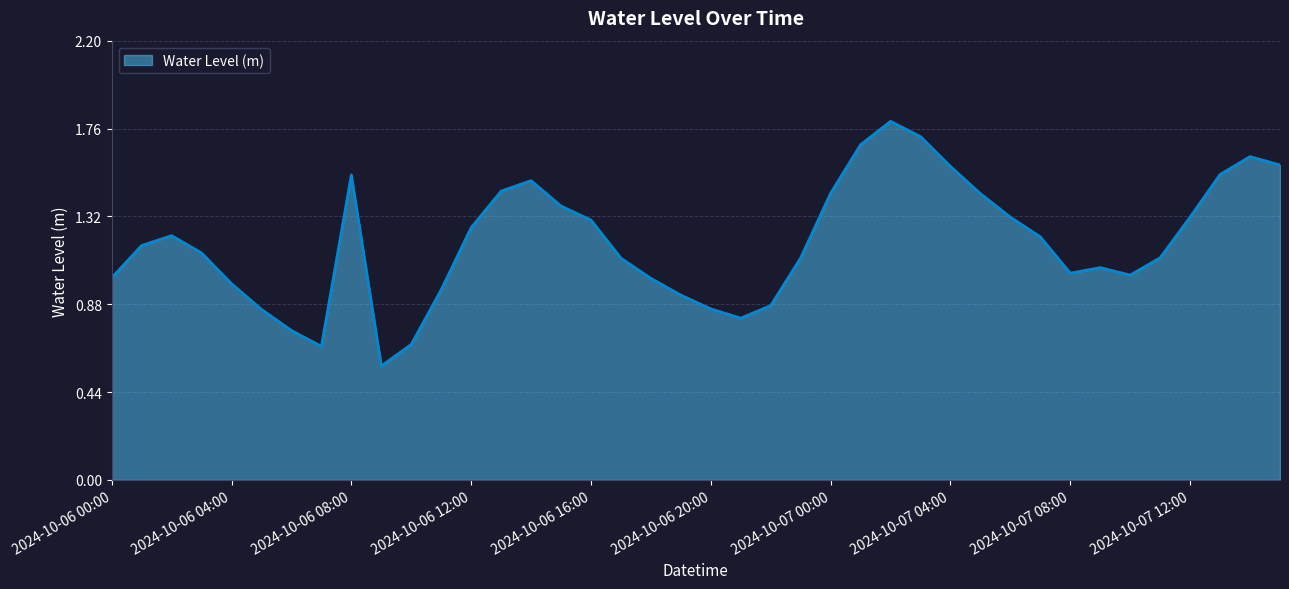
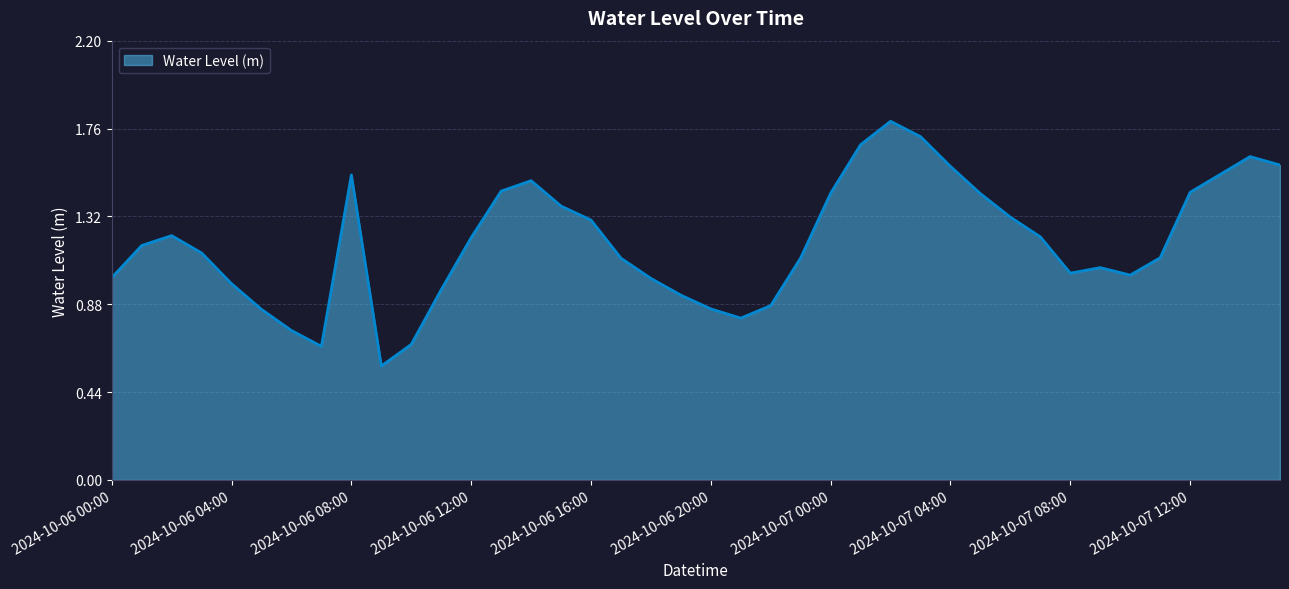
  {
    "2024-10-06 00:00": 1.01,
    "2024-10-06 04:00": 0.98,
    "2024-10-06 08:00": 1.53,
-   "2024-10-06 12:00": 1.26,
+   "2024-10-06 12:00": 1.21,
    "2024-10-06 16:00": 1.30,
    "2024-10-06 20:00": 0.86,
    "2024-10-07 00:00": 1.44,
    "2024-10-07 04:00": 1.57,
    "2024-10-07 08:00": 1.04,
-   "2024-10-07 12:00": 1.32
+   "2024-10-07 12:00": 1.44
  }
